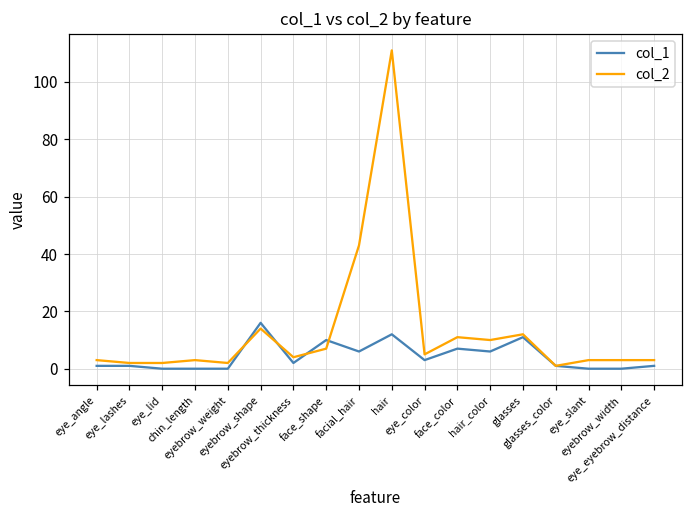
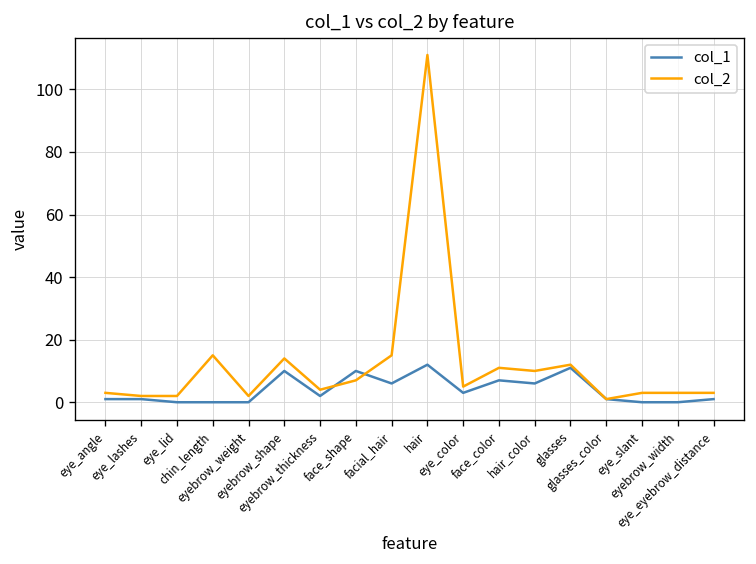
  {
    "col_1": {
      "eye_angle": 1,
      "eye_lashes": 1,
      "eye_lid": 0,
      "chin_length": 0,
      "eyebrow_weight": 0,
-     "eyebrow_shape": 16,
+     "eyebrow_shape": 10,
      "eyebrow_thickness": 2,
      "face_shape": 10,
      "facial_hair": 6,
      "hair": 12,
      "eye_color": 3,
      "face_color": 7,
      "hair_color": 6,
      "glasses": 11,
      "eye_slant": 0,
      "eyebrow_width": 0,
      "eye_eyebrow_distance": 1
    },
    "col_2": {
      "eye_angle": 3,
      "eye_lashes": 2,
      "eye_lid": 2,
-     "chin_length": 3,
+     "chin_length": 15,
      "eyebrow_weight": 2,
      "eyebrow_shape": 14,
      "eyebrow_thickness": 4,
      "face_shape": 7,
-     "facial_hair": 43,
+     "facial_hair": 15,
      "hair": 111,
      "eye_color": 5,
      "face_color": 11,
      "hair_color": 10,
      "glasses": 12,
      "eye_slant": 3,
      "eyebrow_width": 3,
      "eye_eyebrow_distance": 3
    }
  }
